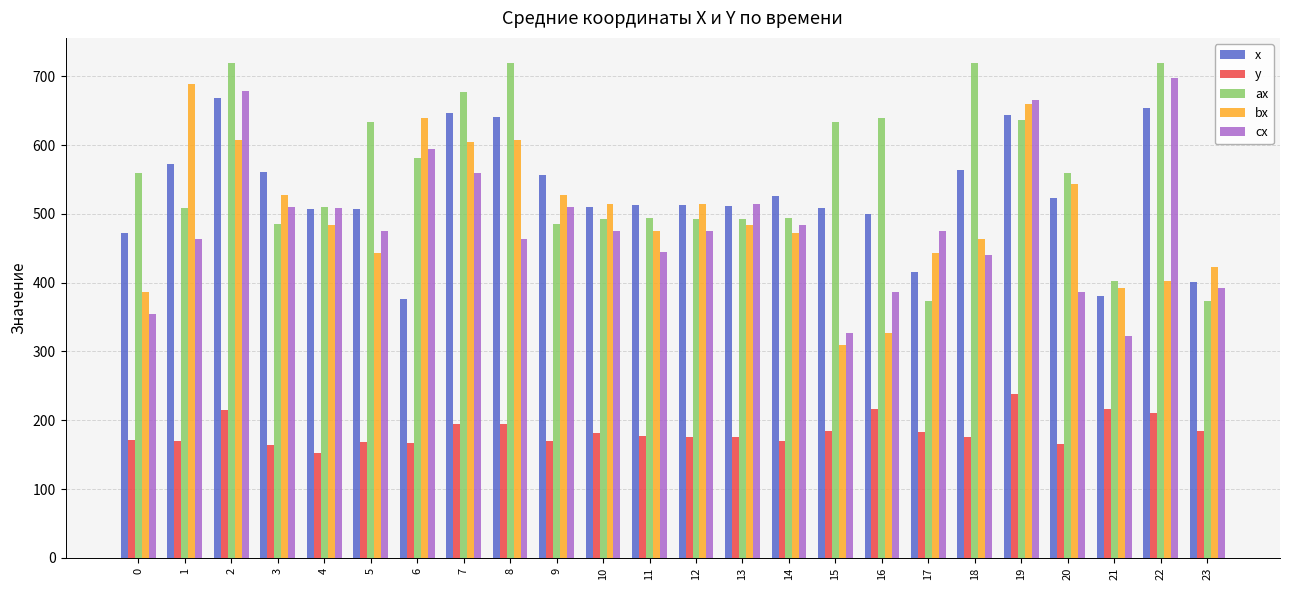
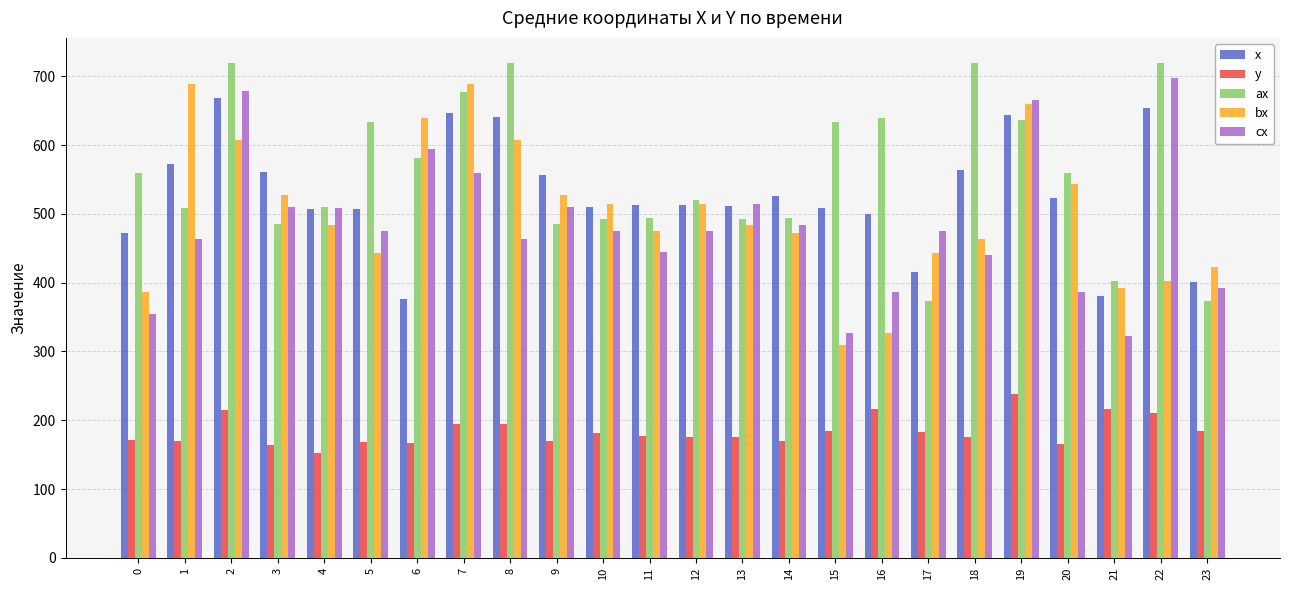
  {
    "x": {
      "0": 470,
      "1": 570,
      "2": 670,
      "3": 560,
      "4": 510,
      "5": 510,
      "6": 380,
      "7": 650,
      "8": 640,
      "9": 560,
      "10": 510,
      "11": 510,
      "12": 510,
      "13": 510,
      "14": 530,
      "15": 510,
      "16": 500,
      "17": 420,
      "18": 560,
      "19": 640,
      "20": 520,
      "21": 380,
      "22": 650,
      "23": 400
    },
    "y": {
      "0": 170,
      "1": 170,
      "2": 220,
      "3": 160,
      "4": 150,
      "5": 170,
      "6": 170,
      "7": 190,
      "8": 190,
      "9": 170,
      "10": 180,
      "11": 180,
      "12": 180,
      "13": 180,
      "14": 170,
      "15": 180,
      "16": 220,
      "17": 180,
      "18": 170,
      "19": 240,
      "20": 170,
      "21": 220,
      "22": 210,
      "23": 180
    },
    "ax": {
      "0": 560,
      "1": 510,
      "2": 720,
      "3": 490,
      "4": 510,
      "5": 630,
      "6": 580,
      "7": 680,
      "8": 720,
      "9": 490,
      "10": 490,
      "11": 490,
-     "12": 490,
+     "12": 520,
      "13": 490,
      "14": 490,
      "15": 630,
      "16": 640,
      "17": 370,
      "18": 720,
      "19": 640,
      "20": 560,
      "21": 400,
      "22": 720,
      "23": 370
    },
    "bx": {
      "0": 390,
      "1": 690,
      "2": 610,
      "3": 530,
      "4": 480,
      "5": 440,
      "6": 640,
-     "7": 600,
+     "7": 690,
      "8": 610,
      "9": 530,
      "10": 510,
      "11": 480,
      "12": 510,
      "13": 480,
      "14": 470,
      "15": 310,
      "16": 330,
      "17": 440,
      "18": 460,
      "19": 660,
      "20": 540,
      "21": 390,
      "22": 400,
      "23": 420
    },
    "cx": {
      "0": 360,
      "1": 460,
      "2": 680,
      "3": 510,
      "4": 510,
      "5": 480,
      "6": 600,
      "7": 560,
      "8": 460,
      "9": 510,
      "10": 480,
      "11": 450,
      "12": 480,
      "13": 510,
      "14": 480,
      "15": 330,
      "16": 390,
      "17": 480,
      "18": 440,
      "19": 670,
      "20": 390,
      "21": 320,
      "22": 700,
      "23": 390
    }
  }
